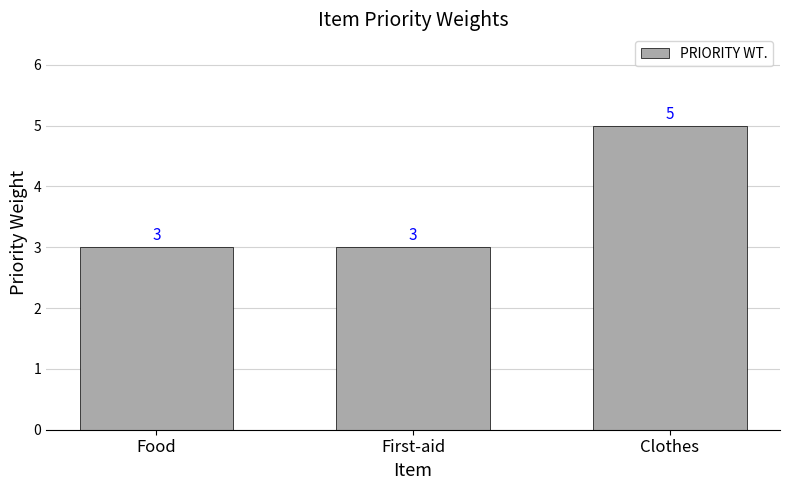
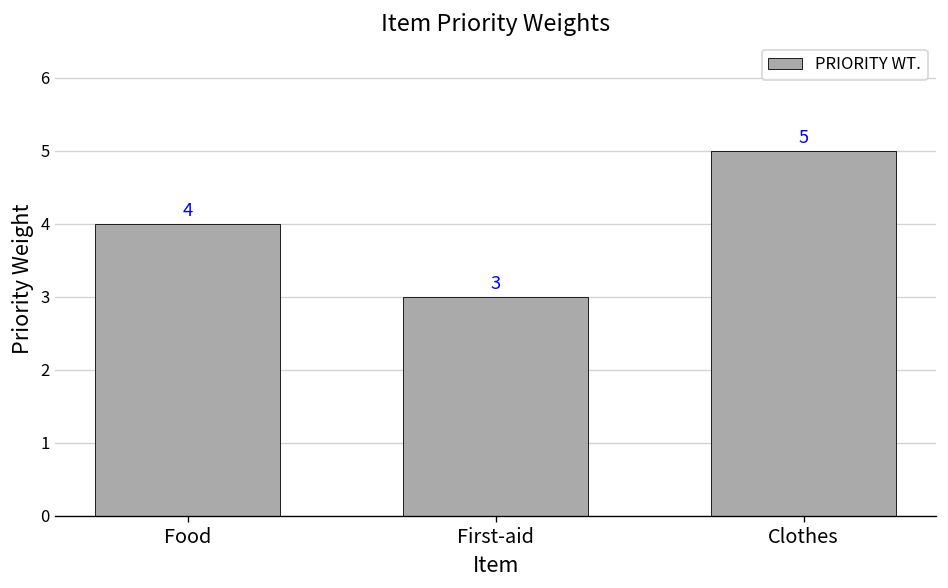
  {
-   "Food": 3,
+   "Food": 4,
    "First-aid": 3,
    "Clothes": 5
  }
